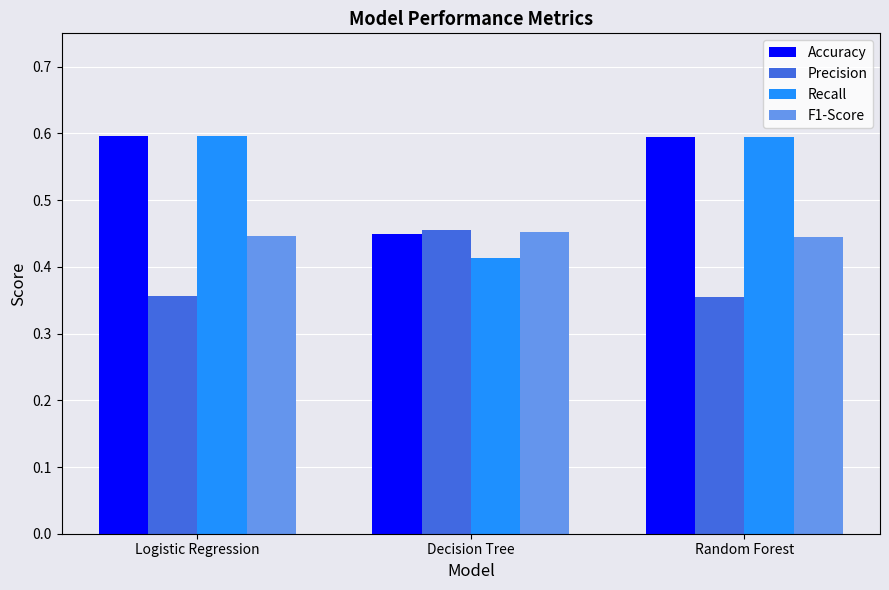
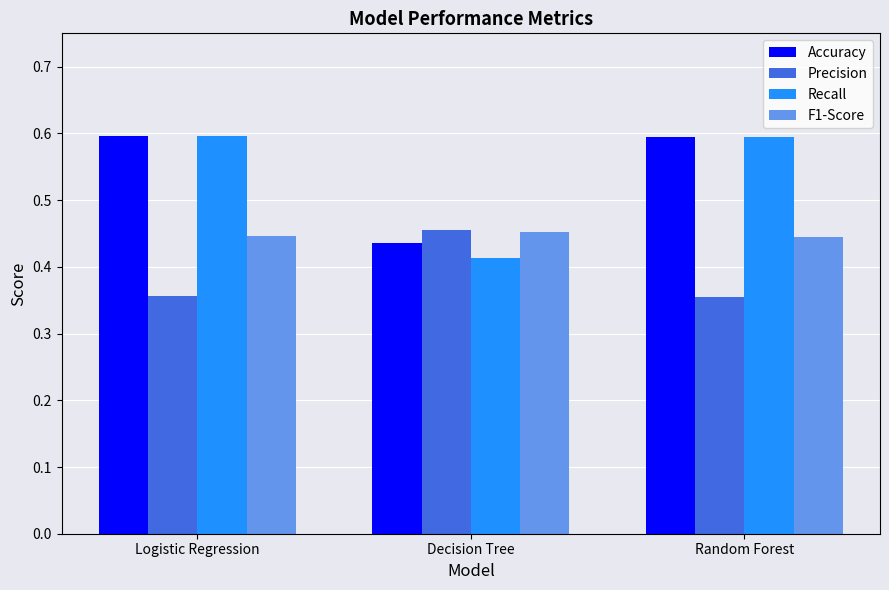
  {
    "Accuracy": {
      "Logistic Regression": 0.60,
-     "Decision Tree": 0.45,
+     "Decision Tree": 0.44,
      "Random Forest": 0.60
    },
    "Recall": {
      "Logistic Regression": 0.60,
      "Decision Tree": 0.41,
      "Random Forest": 0.60
    }
  }
